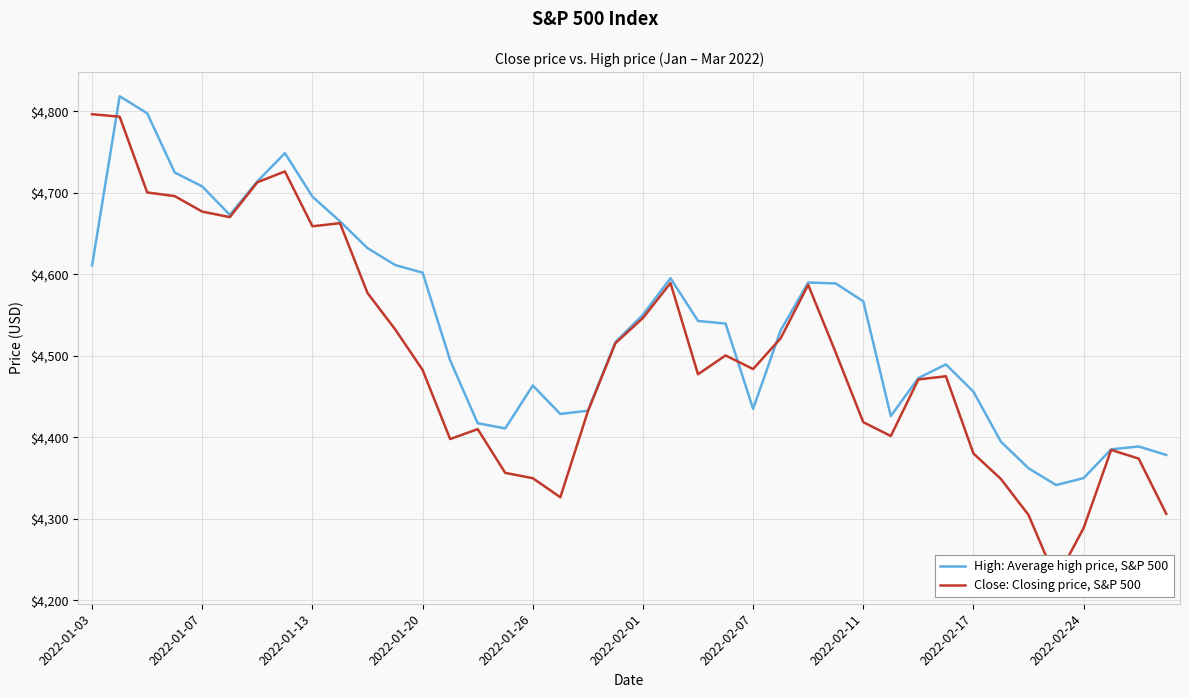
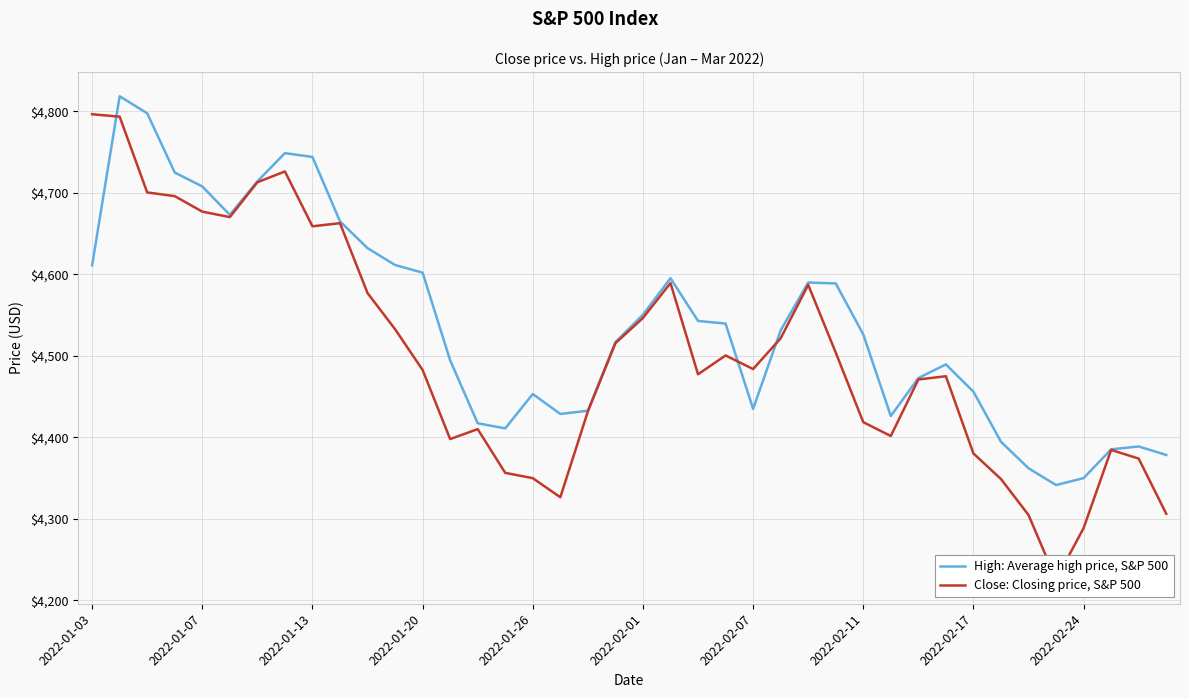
  {
    "High: Average high price, S&P 500": {
      "2022-01-03": "$4,610",
      "2022-01-07": "$4,710",
-     "2022-01-13": "$4,700",
+     "2022-01-13": "$4,740",
      "2022-01-20": "$4,600",
-     "2022-01-26": "$4,460",
+     "2022-01-26": "$4,450",
      "2022-02-01": "$4,550",
      "2022-02-07": "$4,430",
-     "2022-02-11": "$4,570",
+     "2022-02-11": "$4,530",
      "2022-02-17": "$4,460",
      "2022-02-24": "$4,350"
    }
  }
